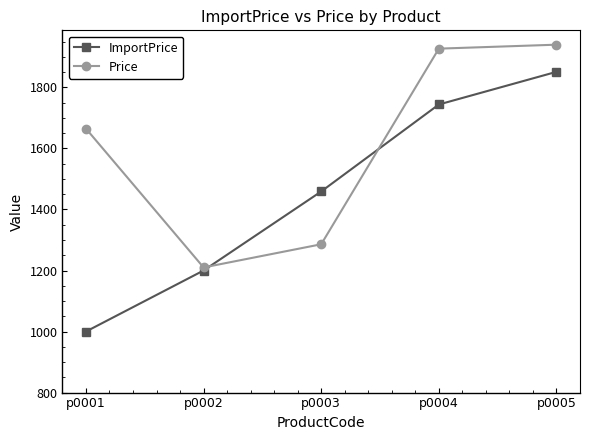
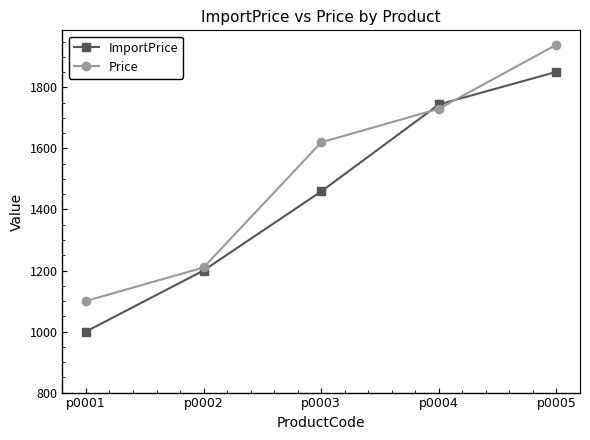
  {
    "ImportPrice": {
      "p0001": 1000,
      "p0002": 1200,
      "p0003": 1460,
      "p0004": 1740,
      "p0005": 1850
    },
    "Price": {
-     "p0001": 1670,
+     "p0001": 1100,
      "p0002": 1210,
-     "p0003": 1290,
-     "p0004": 1930,
+     "p0003": 1620,
+     "p0004": 1730,
      "p0005": 1940
    }
  }
